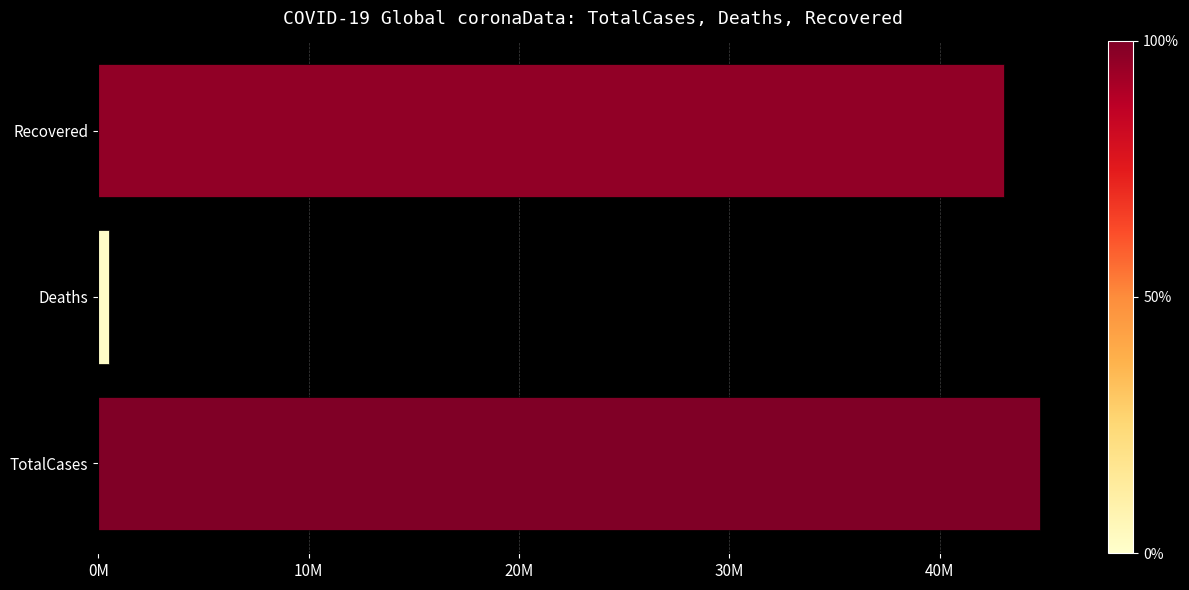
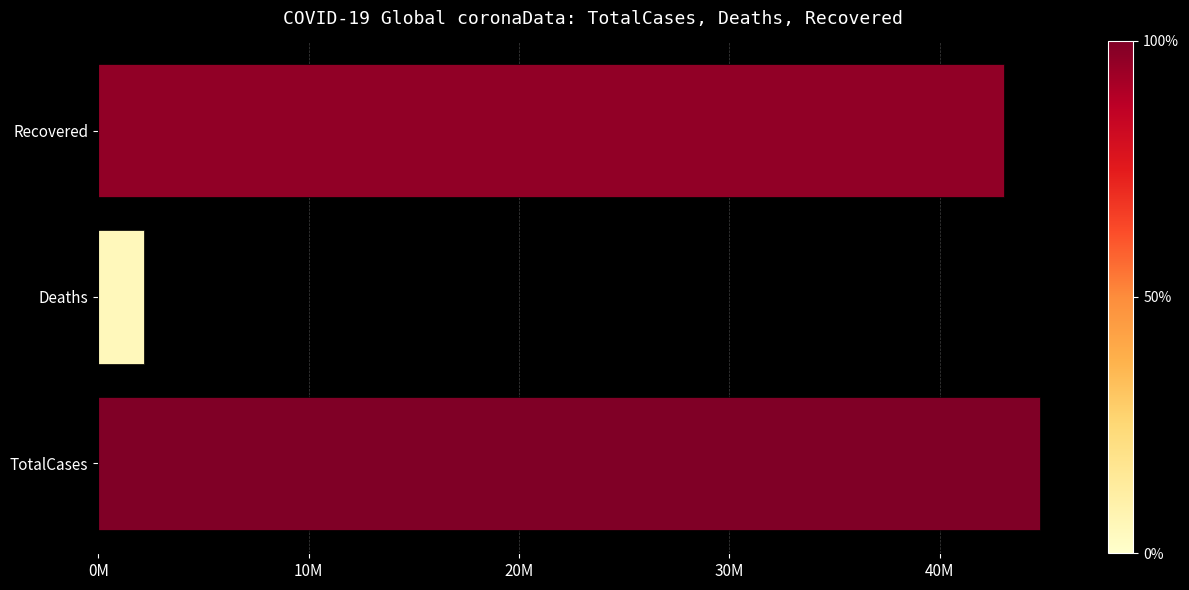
  {
    "Recovered": 43100000,
-   "Deaths": 500000,
+   "Deaths": 2200000,
    "TotalCases": 44800000
  }
